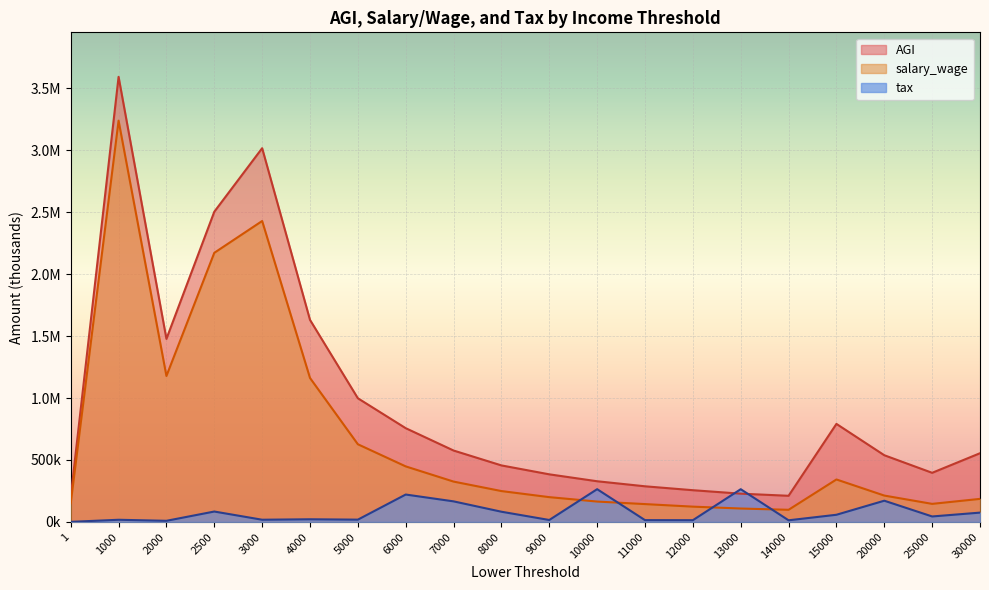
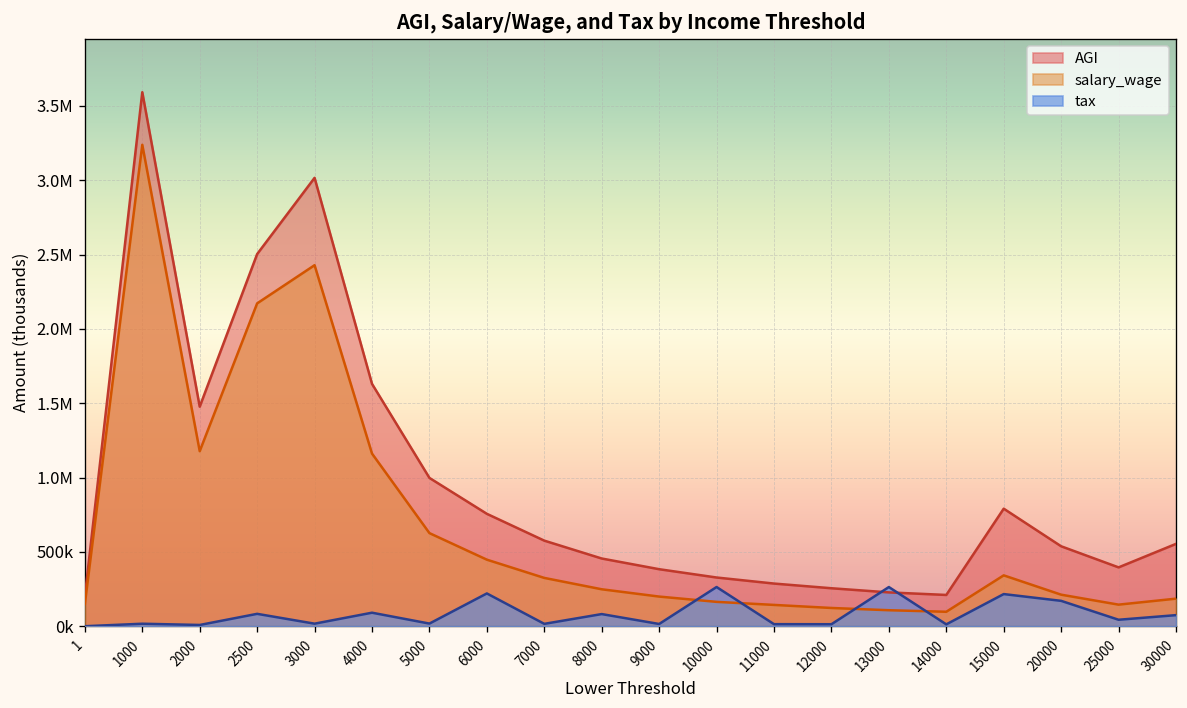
  {
    "tax": {
      "1": 0,
      "1000": 20000,
      "2000": 10000,
      "2500": 80000,
      "3000": 20000,
-     "4000": 20000,
+     "4000": 90000,
      "5000": 20000,
      "6000": 220000,
-     "7000": 170000,
+     "7000": 20000,
      "8000": 80000,
      "9000": 20000,
      "10000": 260000,
      "11000": 10000,
      "12000": 10000,
      "13000": 260000,
      "14000": 10000,
-     "15000": 60000,
+     "15000": 220000,
      "20000": 170000,
      "25000": 40000,
      "30000": 70000
    }
  }
